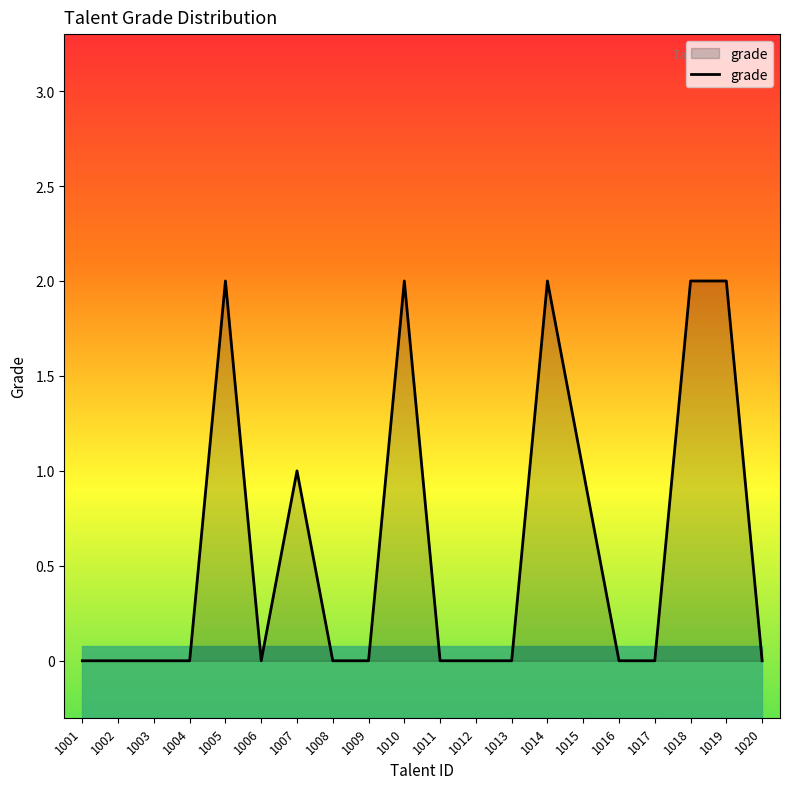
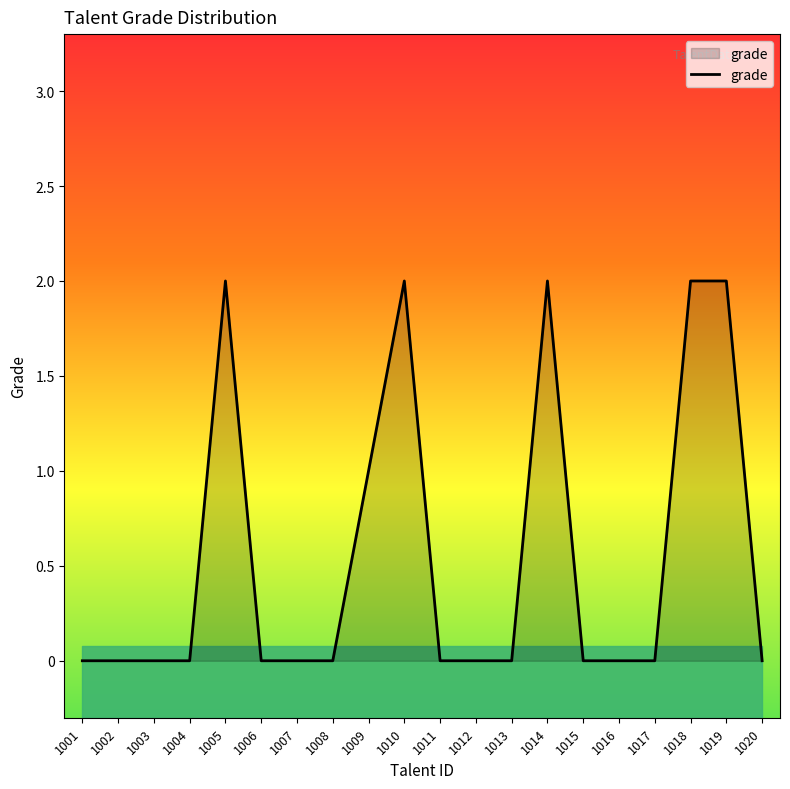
  {
    "grade": {
      "1001": 0,
      "1002": 0,
      "1003": 0,
      "1004": 0,
      "1005": 2,
      "1006": 0,
-     "1007": 1,
+     "1007": 0,
      "1008": 0,
-     "1009": 0,
+     "1009": 1,
      "1010": 2,
      "1011": 0,
      "1012": 0,
      "1013": 0,
      "1014": 2,
-     "1015": 1,
+     "1015": 0,
      "1016": 0,
      "1017": 0,
      "1018": 2,
      "1019": 2,
      "1020": 0
    }
  }
